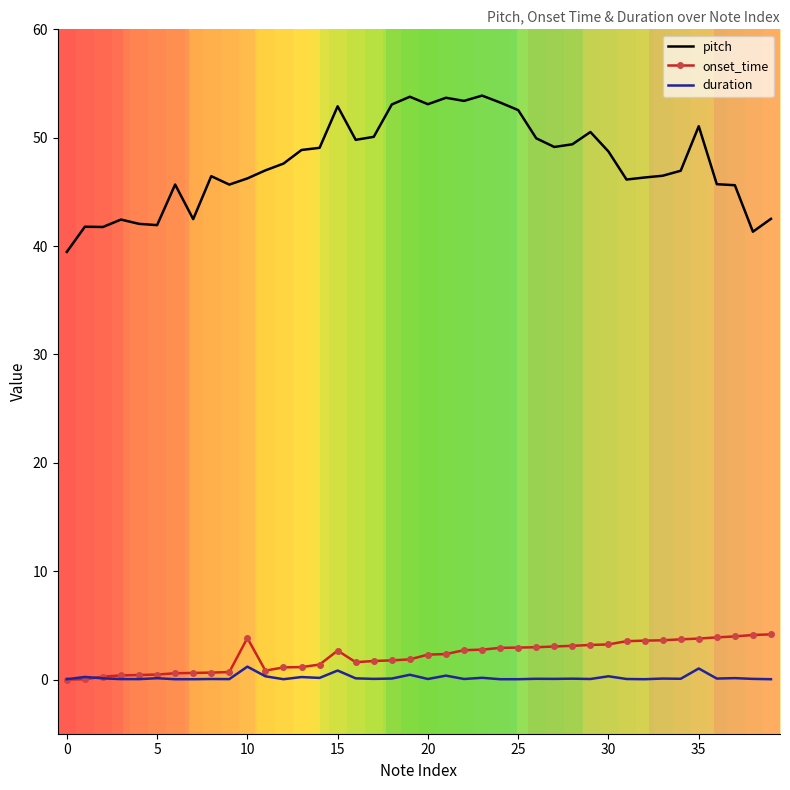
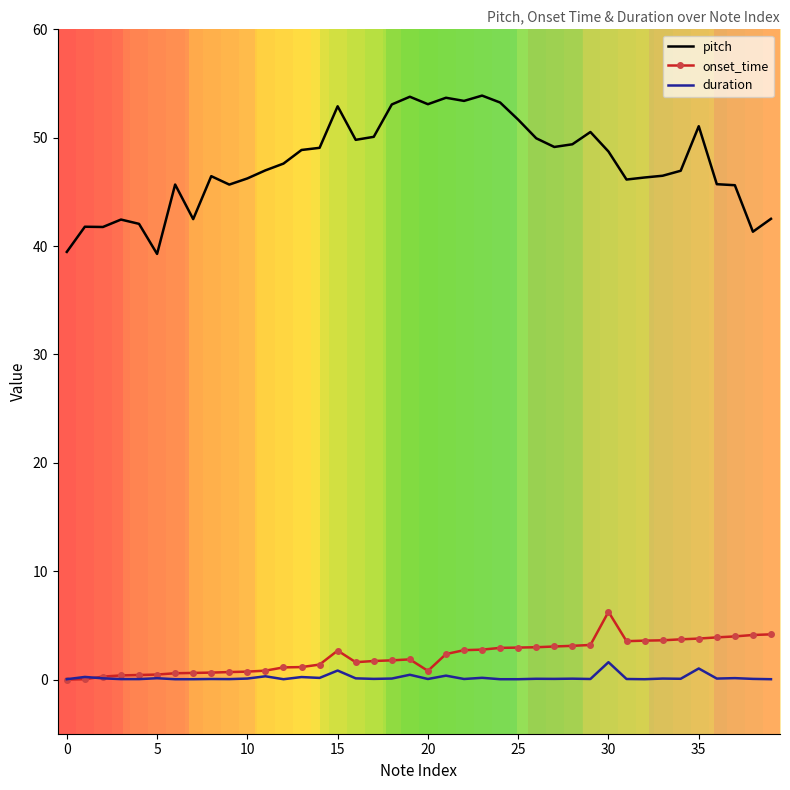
  {
    "pitch": {
      "0": 39.5,
-     "5": 41.9,
+     "5": 39.3,
      "10": 46.2,
      "15": 52.9,
      "20": 53.1,
-     "25": 52.5,
+     "25": 51.7,
      "30": 48.7,
      "35": 51.1
    },
    "onset_time": {
      "5": 0.5,
-     "10": 3.8,
+     "10": 0.7,
      "15": 2.7,
-     "20": 2.3,
+     "20": 0.8,
      "25": 3.0,
-     "30": 3.2,
+     "30": 6.3,
      "35": 3.8
    },
    "duration": {
      "5": 0.1,
-     "10": 1.2,
+     "10": 0.1,
      "15": 0.8,
      "20": 0.1,
      "25": 0.0,
-     "30": 0.3,
+     "30": 1.6,
      "35": 1.0
    }
  }
